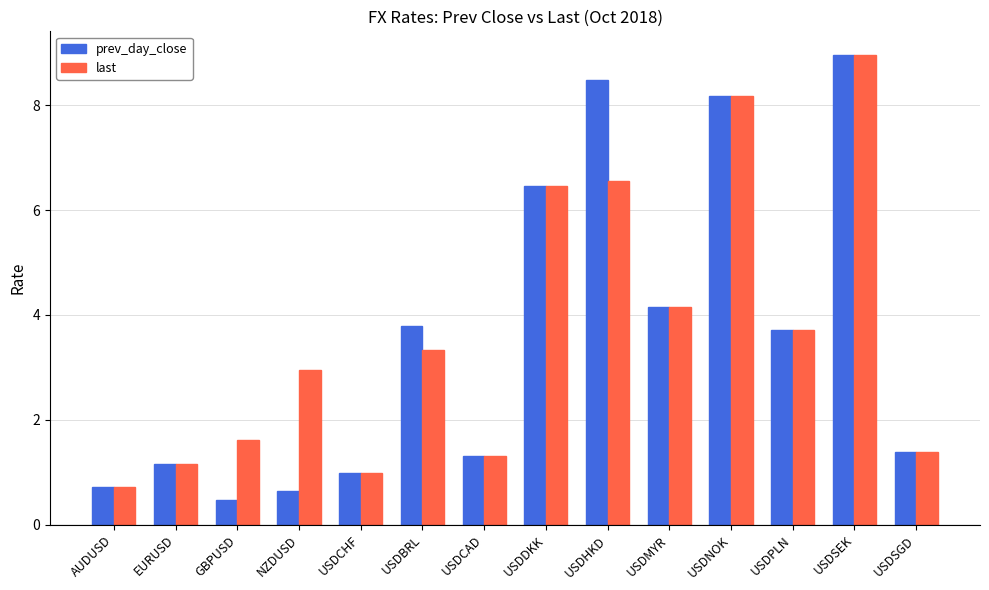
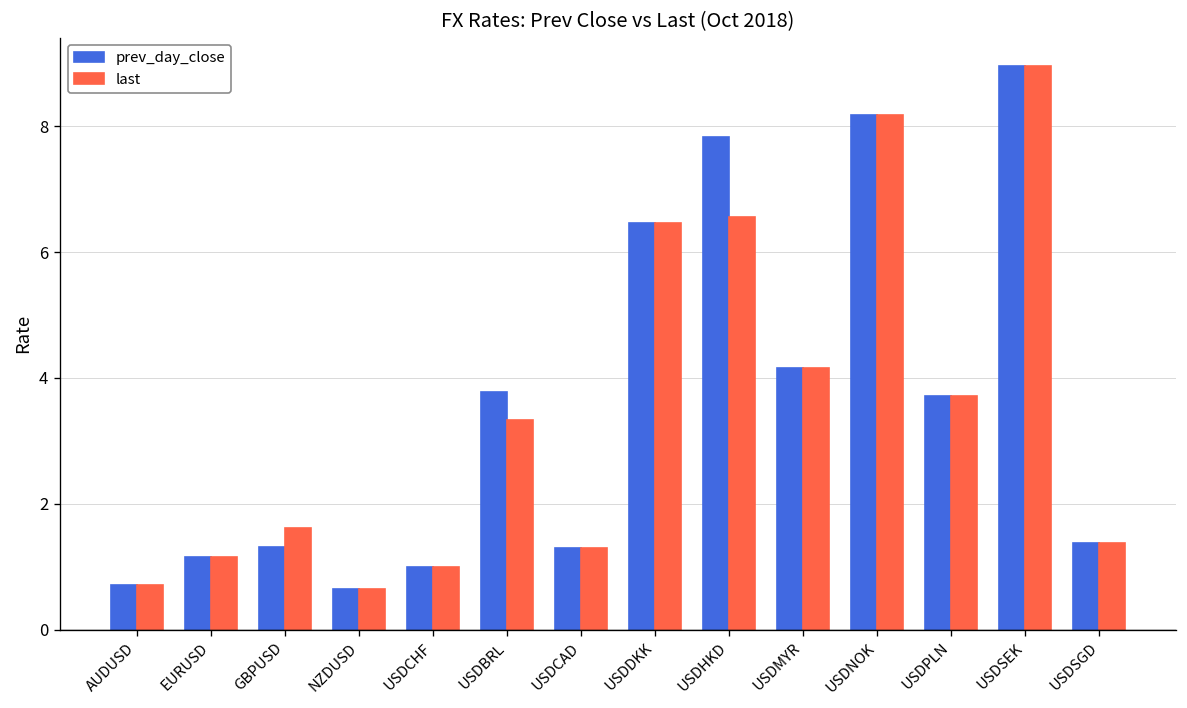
  {
    "prev_day_close": {
      "AUDUSD": 0.7,
      "EURUSD": 1.2,
-     "GBPUSD": 0.5,
+     "GBPUSD": 1.3,
      "NZDUSD": 0.7,
      "USDCHF": 1.0,
      "USDBRL": 3.8,
      "USDCAD": 1.3,
      "USDDKK": 6.5,
-     "USDHKD": 8.5,
+     "USDHKD": 7.8,
      "USDMYR": 4.2,
      "USDNOK": 8.2,
      "USDPLN": 3.7,
      "USDSEK": 9.0,
      "USDSGD": 1.4
    },
    "last": {
      "AUDUSD": 0.7,
      "EURUSD": 1.2,
      "GBPUSD": 1.6,
-     "NZDUSD": 3.0,
+     "NZDUSD": 0.7,
      "USDCHF": 1.0,
      "USDBRL": 3.3,
      "USDCAD": 1.3,
      "USDDKK": 6.5,
      "USDHKD": 6.6,
      "USDMYR": 4.2,
      "USDNOK": 8.2,
      "USDPLN": 3.7,
      "USDSEK": 9.0,
      "USDSGD": 1.4
    }
  }
